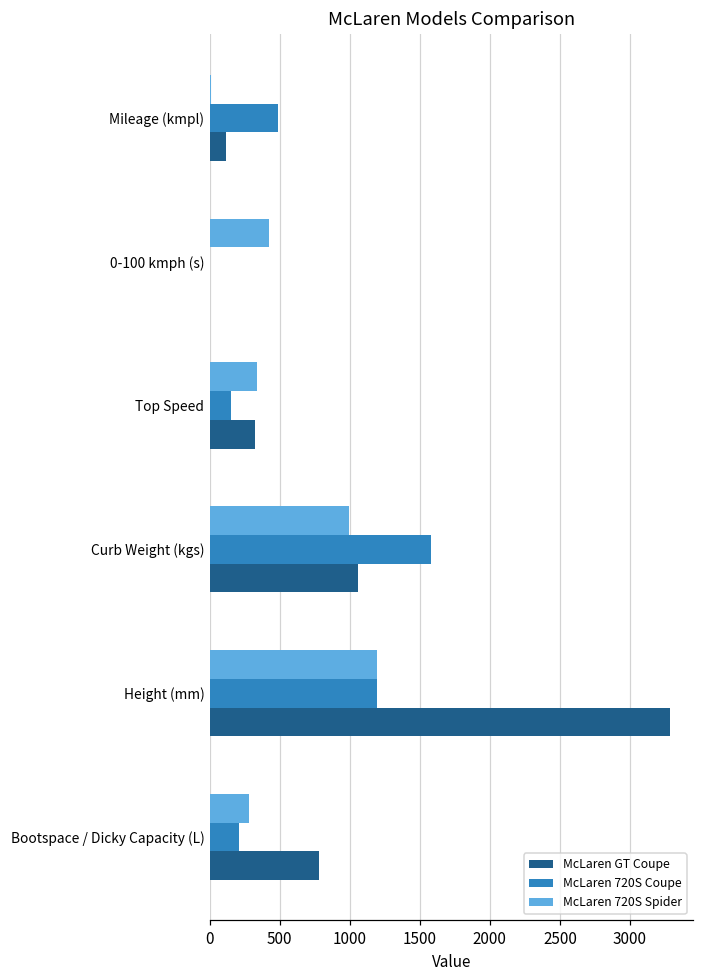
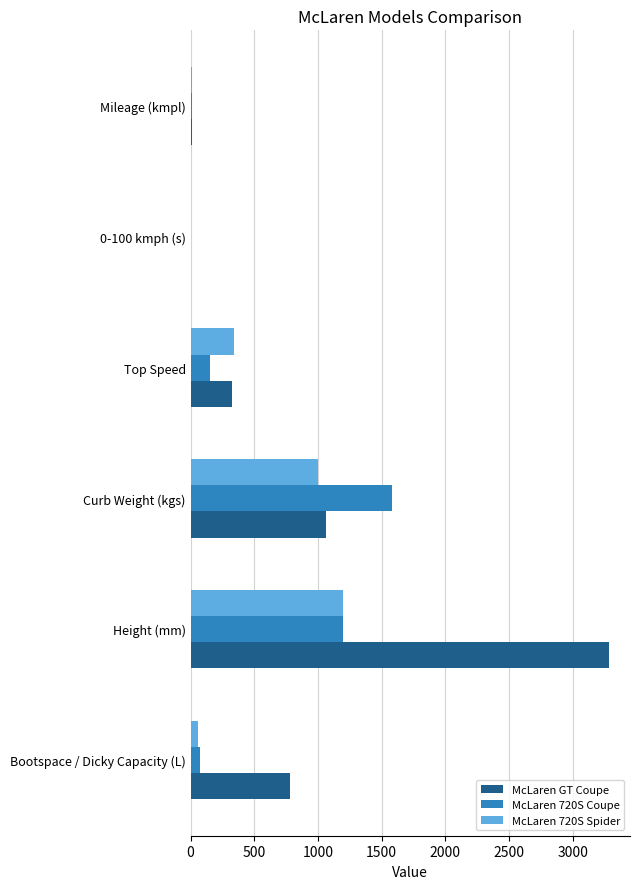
  {
    "McLaren GT Coupe": {
-     "Mileage (kmpl)": 120,
+     "Mileage (kmpl)": 10,
      "Top Speed": 330,
      "Curb Weight (kgs)": 1060,
      "Height (mm)": 3290,
      "Bootspace / Dicky Capacity (L)": 780
    },
    "McLaren 720S Coupe": {
-     "Mileage (kmpl)": 490,
+     "Mileage (kmpl)": 10,
      "Top Speed": 150,
      "Curb Weight (kgs)": 1580,
      "Height (mm)": 1200,
-     "Bootspace / Dicky Capacity (L)": 210
+     "Bootspace / Dicky Capacity (L)": 80
    },
    "McLaren 720S Spider": {
-     "0-100 kmph (s)": 420,
+     "0-100 kmph (s)": 0,
      "Top Speed": 340,
      "Curb Weight (kgs)": 1000,
      "Height (mm)": 1190,
-     "Bootspace / Dicky Capacity (L)": 280
+     "Bootspace / Dicky Capacity (L)": 60
    }
  }
